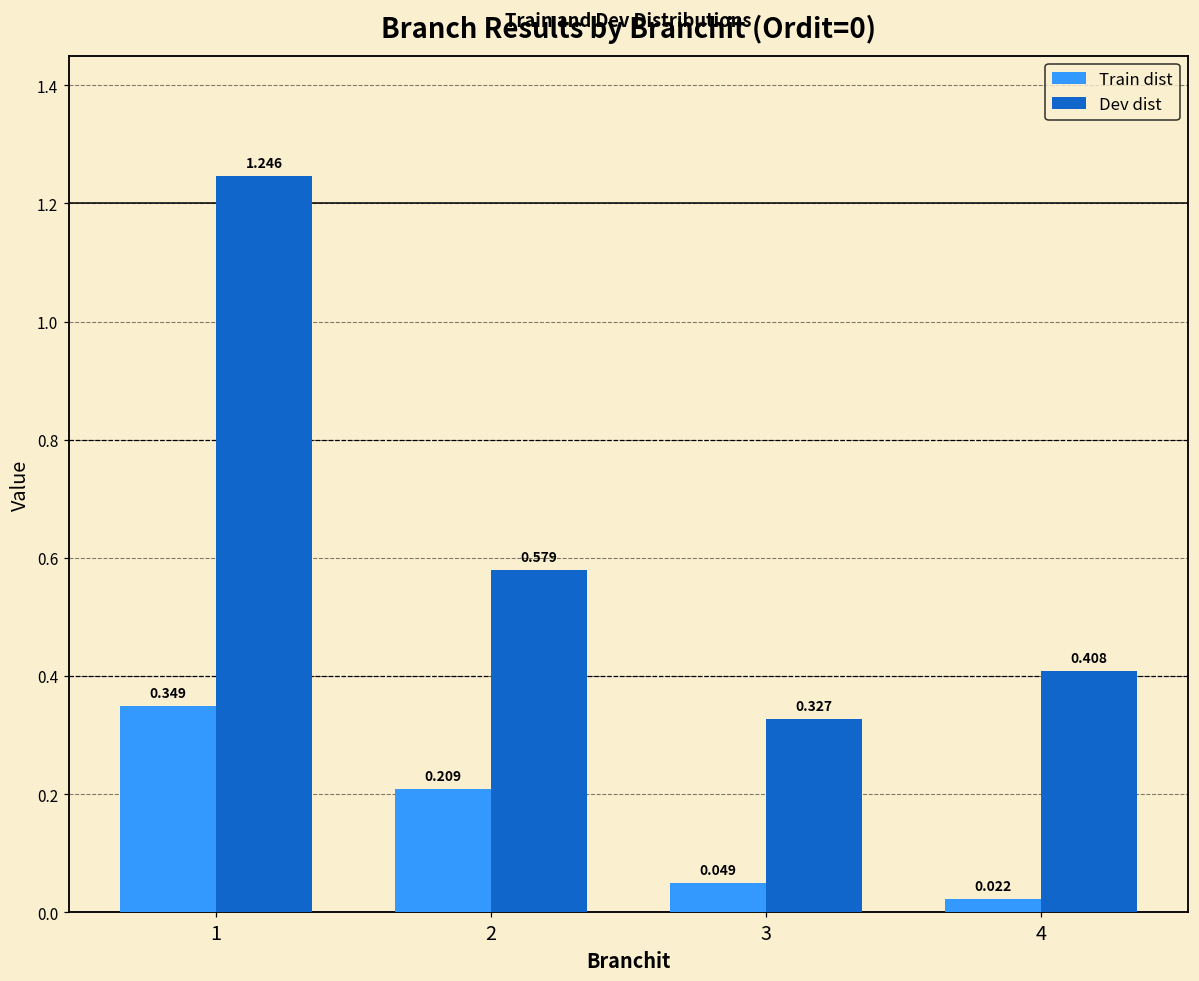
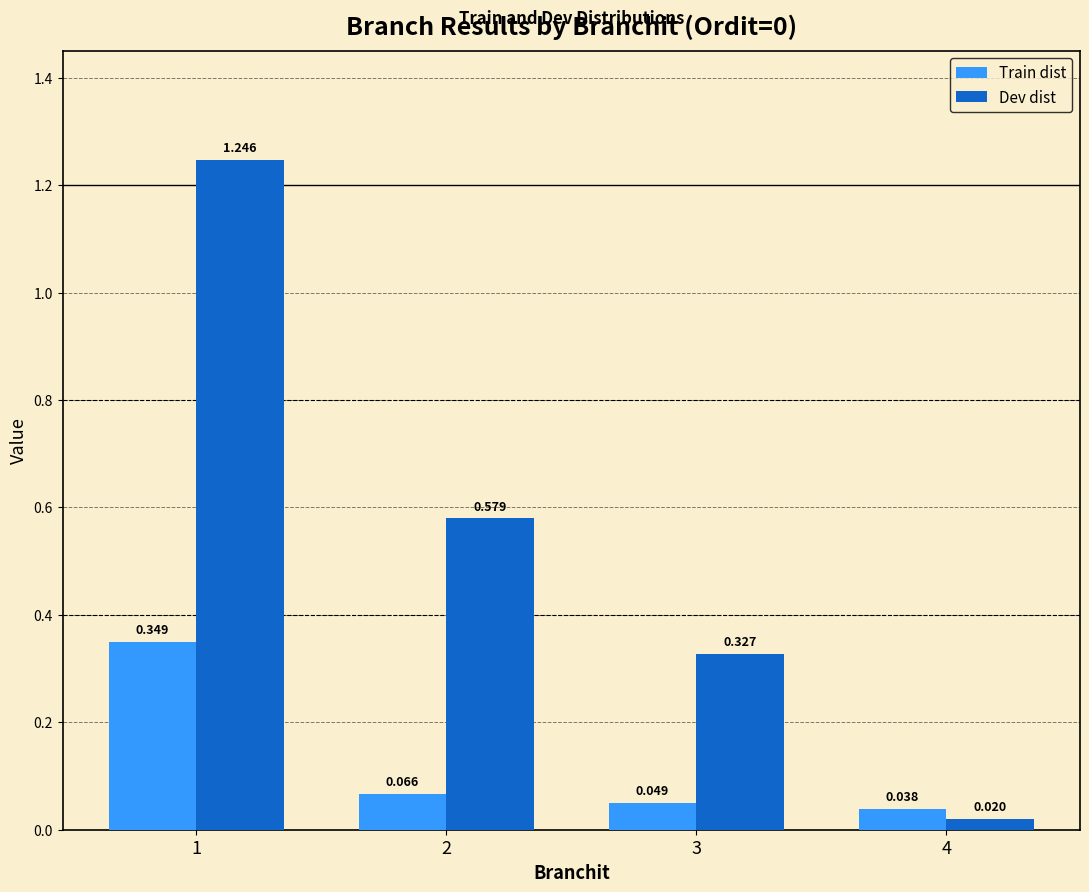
  {
    "Train dist": {
      "1": 0.349,
-     "2": 0.209,
+     "2": 0.066,
      "3": 0.049,
-     "4": 0.022
+     "4": 0.038
    },
    "Dev dist": {
      "1": 1.246,
      "2": 0.579,
      "3": 0.327,
-     "4": 0.408
+     "4": 0.020
    }
  }
